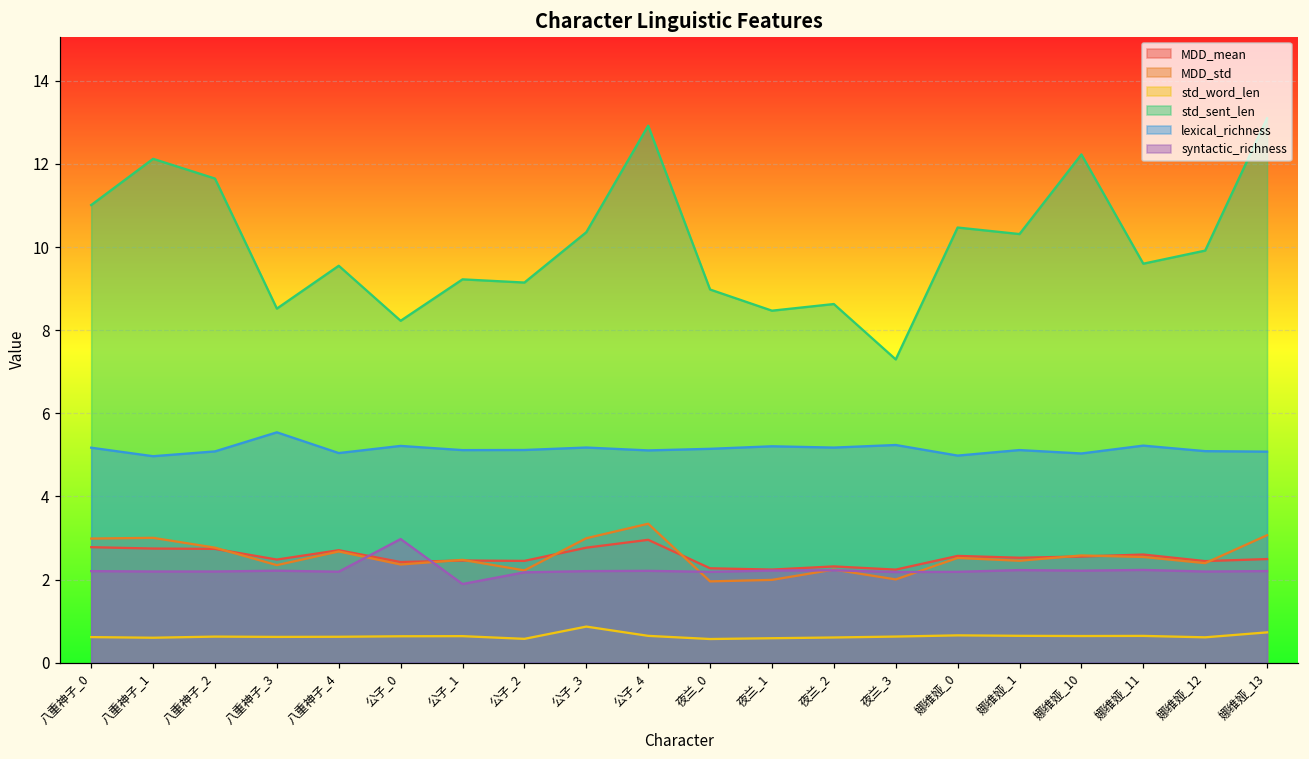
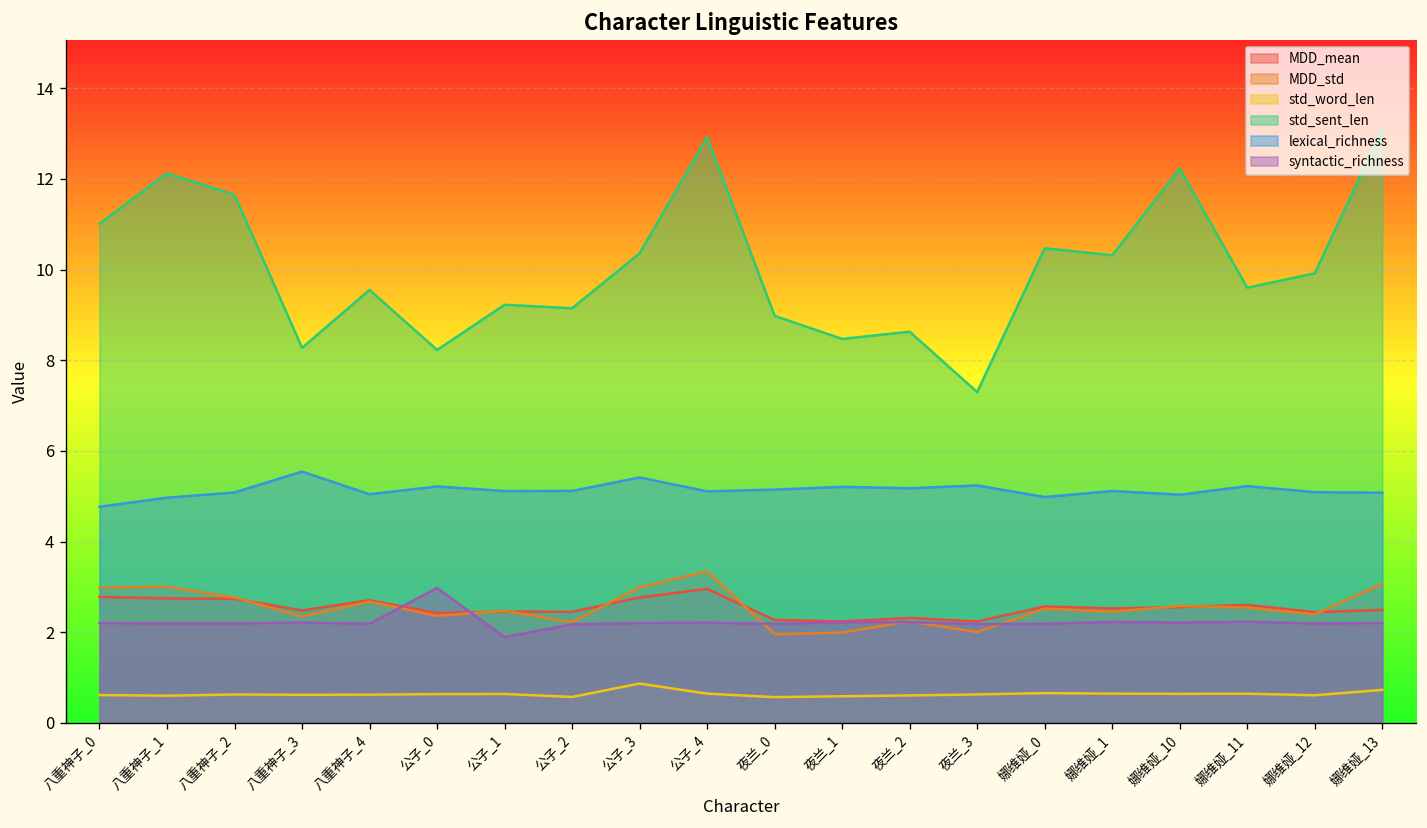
  {
    "std_sent_len": {
      "八重神子_0": 11.0,
      "八重神子_1": 12.1,
      "八重神子_2": 11.6,
-     "八重神子_3": 8.5,
+     "八重神子_3": 8.3,
      "八重神子_4": 9.6,
      "公子_0": 8.2,
      "公子_1": 9.2,
      "公子_2": 9.1,
      "公子_3": 10.4,
      "公子_4": 12.9,
      "夜兰_0": 9.0,
      "夜兰_1": 8.5,
      "夜兰_2": 8.6,
      "夜兰_3": 7.3,
      "娜维娅_0": 10.5,
      "娜维娅_1": 10.3,
      "娜维娅_10": 12.2,
      "娜维娅_11": 9.6,
      "娜维娅_12": 9.9
    },
    "lexical_richness": {
-     "八重神子_0": 5.2,
+     "八重神子_0": 4.8,
      "八重神子_1": 5.0,
      "八重神子_2": 5.1,
      "八重神子_3": 5.5,
      "八重神子_4": 5.0,
      "公子_0": 5.2,
      "公子_1": 5.1,
      "公子_2": 5.1,
-     "公子_3": 5.2,
+     "公子_3": 5.4,
      "公子_4": 5.1,
      "夜兰_0": 5.1,
      "夜兰_1": 5.2,
      "夜兰_2": 5.2,
      "夜兰_3": 5.2,
      "娜维娅_0": 5.0,
      "娜维娅_1": 5.1,
      "娜维娅_10": 5.0,
      "娜维娅_11": 5.2,
      "娜维娅_12": 5.1,
      "娜维娅_13": 5.1
    },
    "syntactic_richness": {
      "八重神子_0": 2.2,
      "八重神子_1": 2.2,
      "八重神子_2": 2.2,
      "八重神子_3": 2.2,
      "八重神子_4": 2.2,
      "公子_0": 3.0,
      "公子_1": 1.9,
      "公子_3": 2.2,
      "公子_4": 2.2,
      "夜兰_0": 2.2,
      "娜维娅_0": 2.2,
      "娜维娅_1": 2.2,
      "娜维娅_10": 2.2,
      "娜维娅_11": 2.2,
      "娜维娅_12": 2.2,
      "娜维娅_13": 2.2
    }
  }
